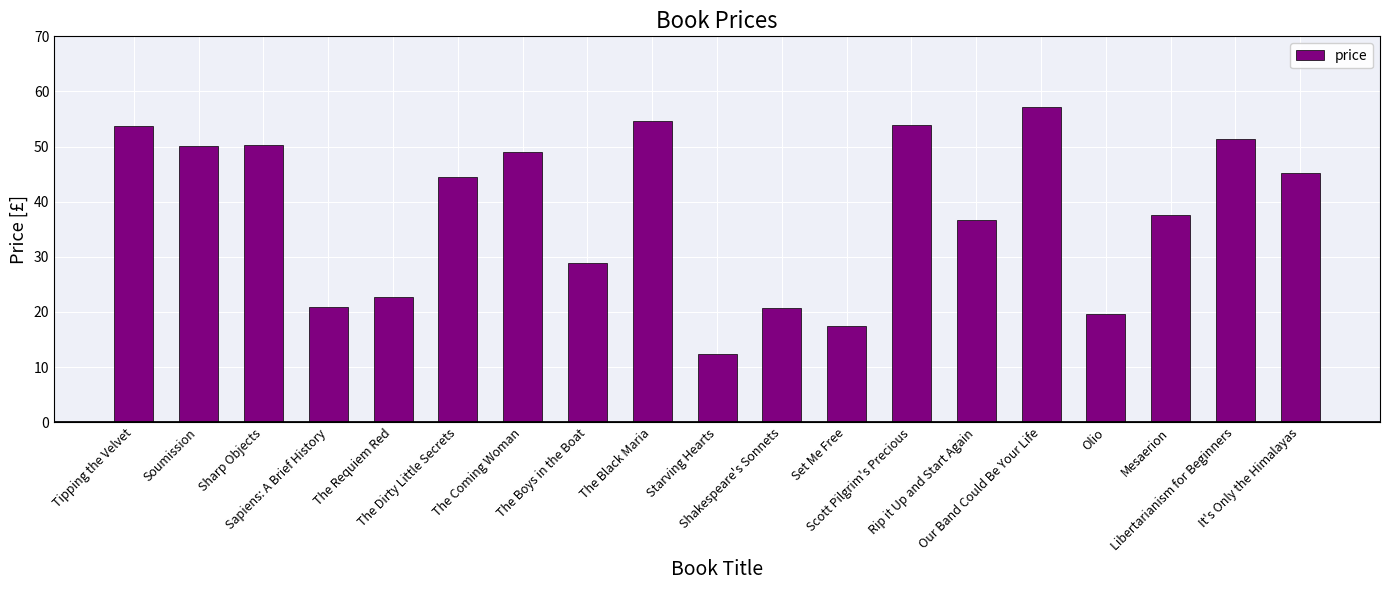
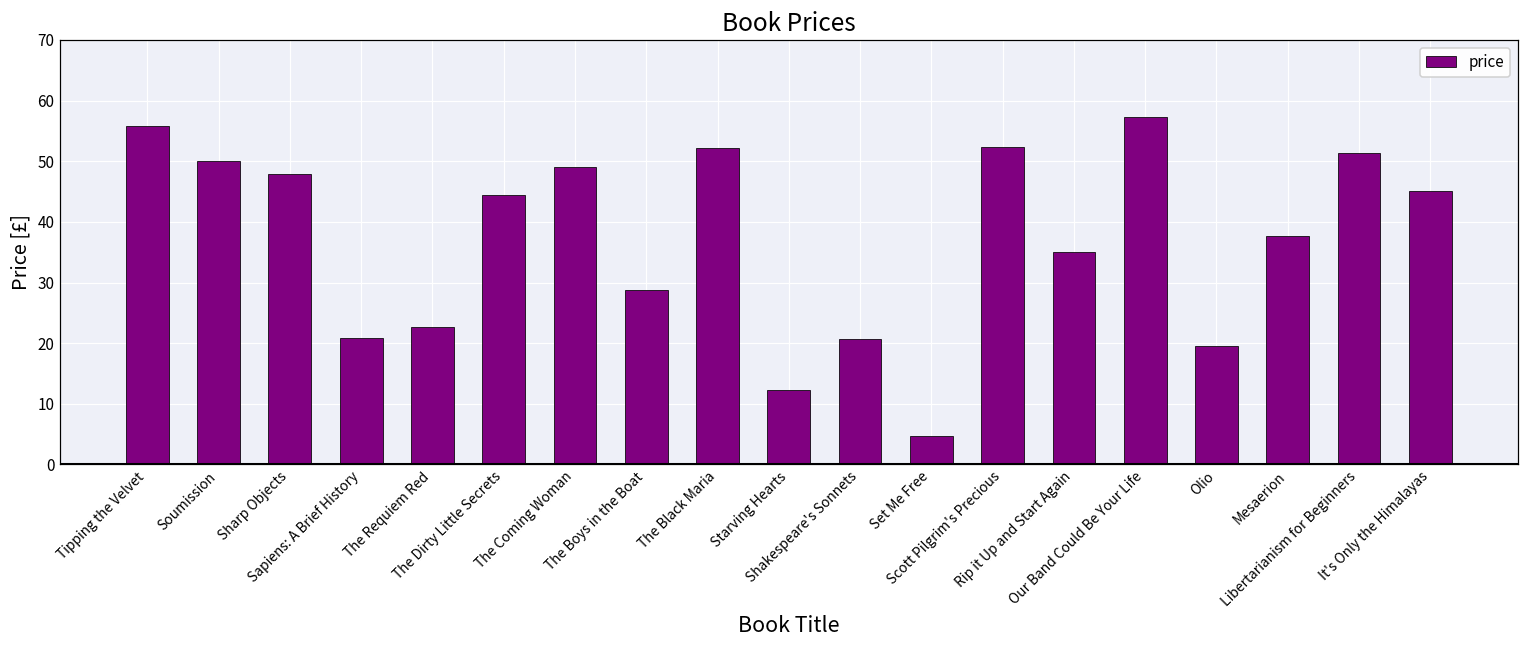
  {
-   "Tipping the Velvet": 54,
+   "Tipping the Velvet": 56,
    "Soumission": 50,
-   "Sharp Objects": 50,
+   "Sharp Objects": 48,
    "Sapiens: A Brief History": 21,
    "The Requiem Red": 23,
    "The Dirty Little Secrets": 44,
    "The Coming Woman": 49,
    "The Boys in the Boat": 29,
-   "The Black Maria": 55,
+   "The Black Maria": 52,
    "Starving Hearts": 12,
    "Shakespeare's Sonnets": 21,
-   "Set Me Free": 17,
-   "Scott Pilgrim's Precious": 54,
-   "Rip it Up and Start Again": 37,
+   "Set Me Free": 5,
+   "Scott Pilgrim's Precious": 52,
+   "Rip it Up and Start Again": 35,
    "Our Band Could Be Your Life": 57,
    "Olio": 20,
    "Mesaerion": 38,
    "Libertarianism for Beginners": 51,
    "It's Only the Himalayas": 45
  }
